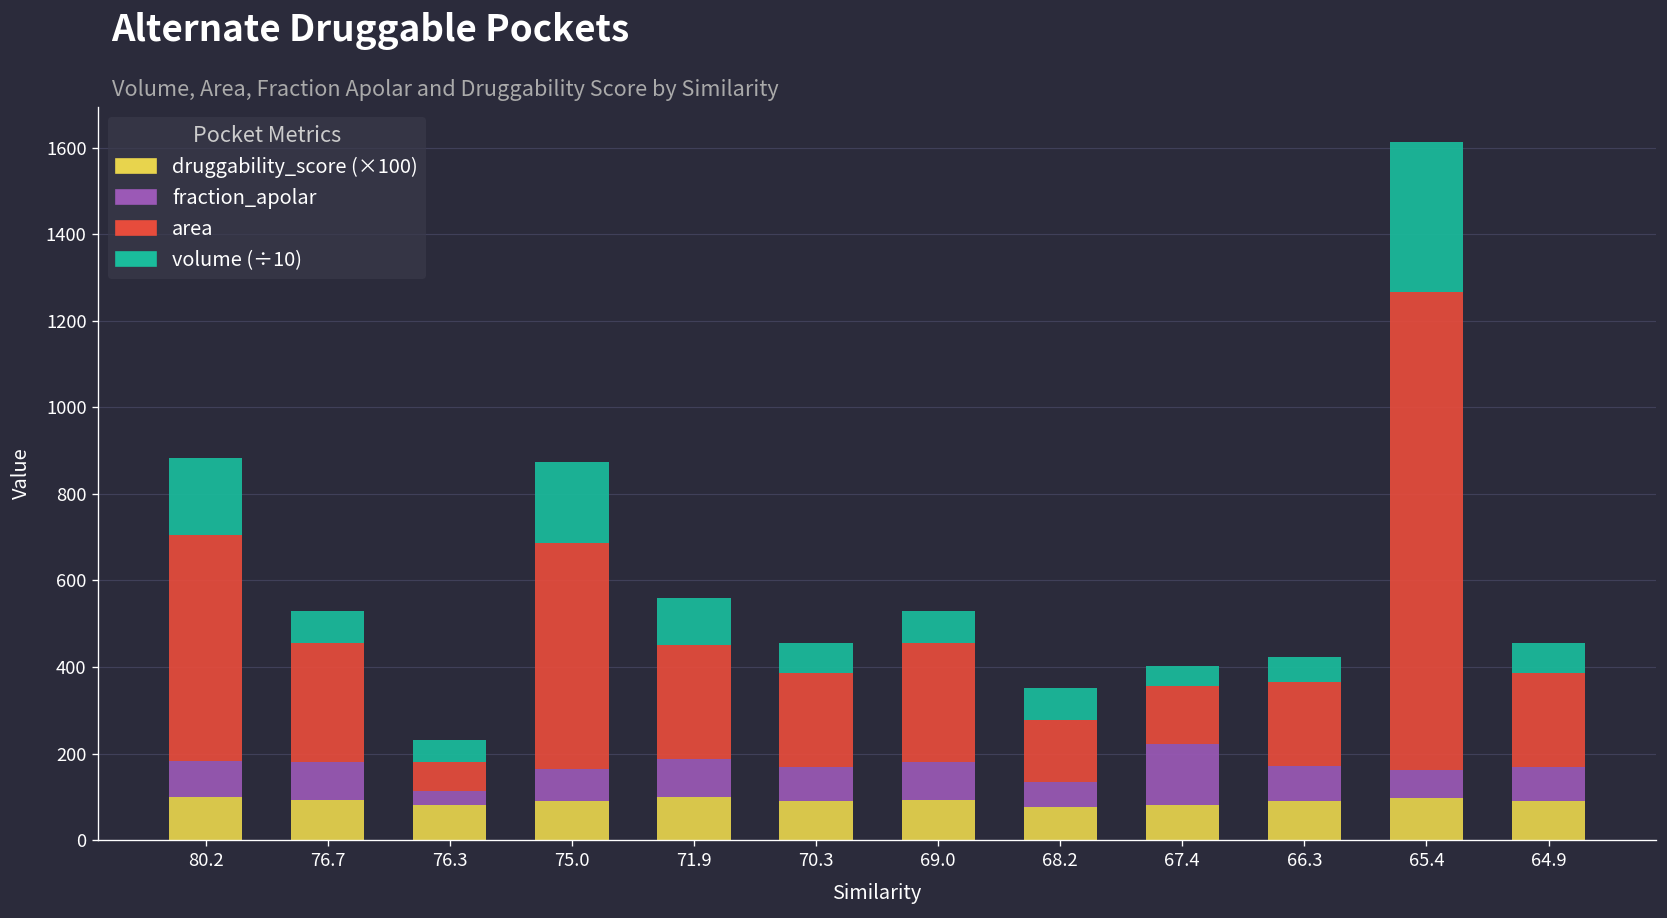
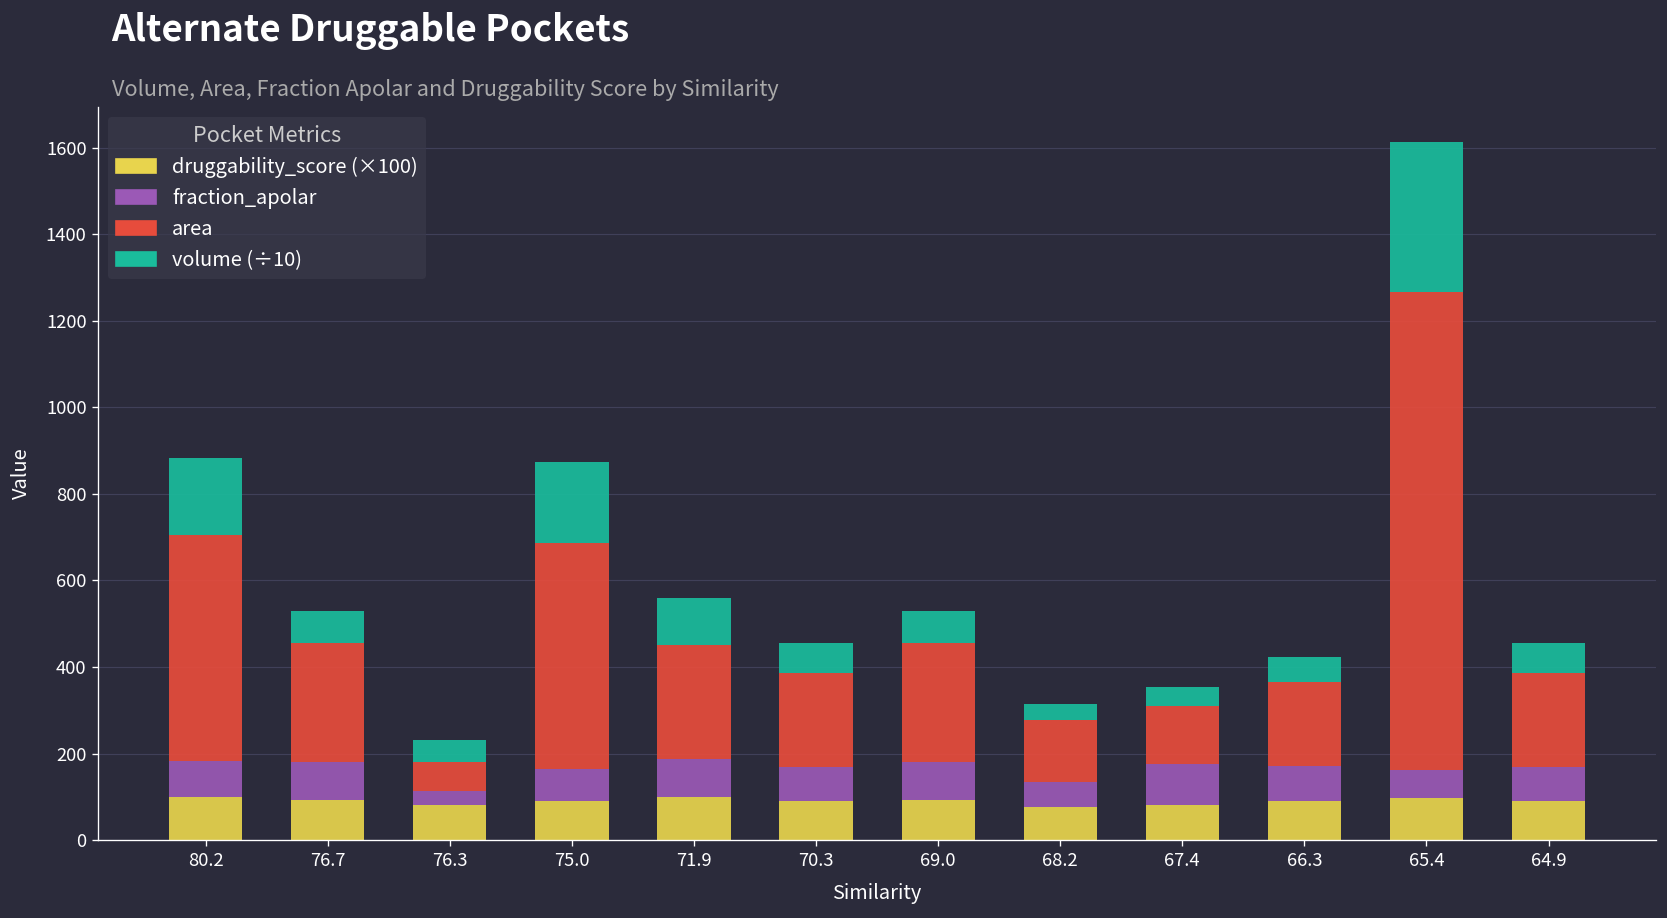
  {
    "druggability_score (×100)": {
      "80.2": 100,
      "76.7": 90,
      "76.3": 80,
      "75.0": 90,
      "71.9": 100,
      "70.3": 90,
      "69.0": 90,
      "68.2": 80,
      "67.4": 80,
      "66.3": 90,
      "65.4": 100,
      "64.9": 90
    },
    "fraction_apolar": {
      "80.2": 80,
      "76.7": 90,
      "76.3": 30,
      "75.0": 70,
      "71.9": 90,
      "70.3": 80,
      "69.0": 90,
      "68.2": 60,
-     "67.4": 140,
+     "67.4": 90,
      "66.3": 80,
      "65.4": 60,
      "64.9": 80
    },
    "area": {
      "80.2": 520,
      "76.7": 270,
      "76.3": 70,
      "75.0": 520,
      "71.9": 260,
      "70.3": 220,
      "69.0": 270,
      "68.2": 140,
      "67.4": 130,
      "66.3": 190,
      "65.4": 1100,
      "64.9": 220
    },
    "volume (÷10)": {
      "80.2": 180,
      "76.7": 70,
      "76.3": 50,
      "75.0": 190,
      "71.9": 110,
      "70.3": 70,
      "69.0": 70,
-     "68.2": 70,
+     "68.2": 40,
      "67.4": 40,
      "66.3": 60,
      "65.4": 350,
      "64.9": 70
    }
  }
